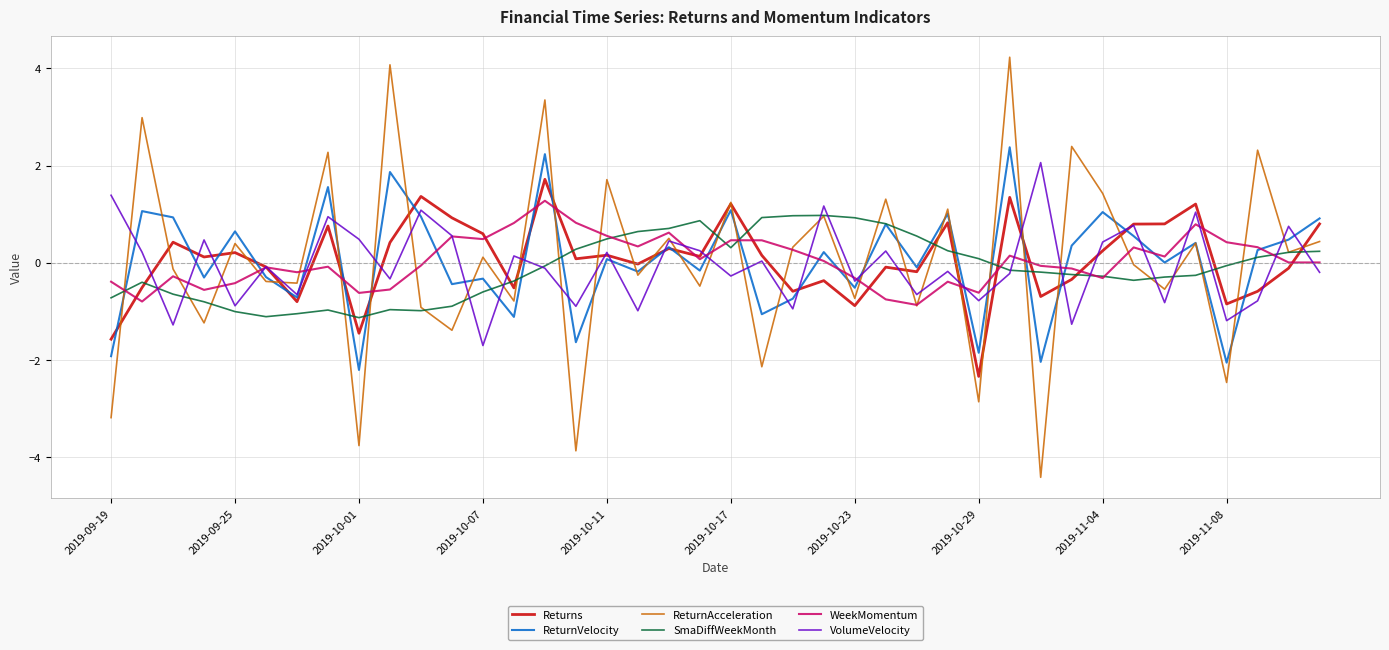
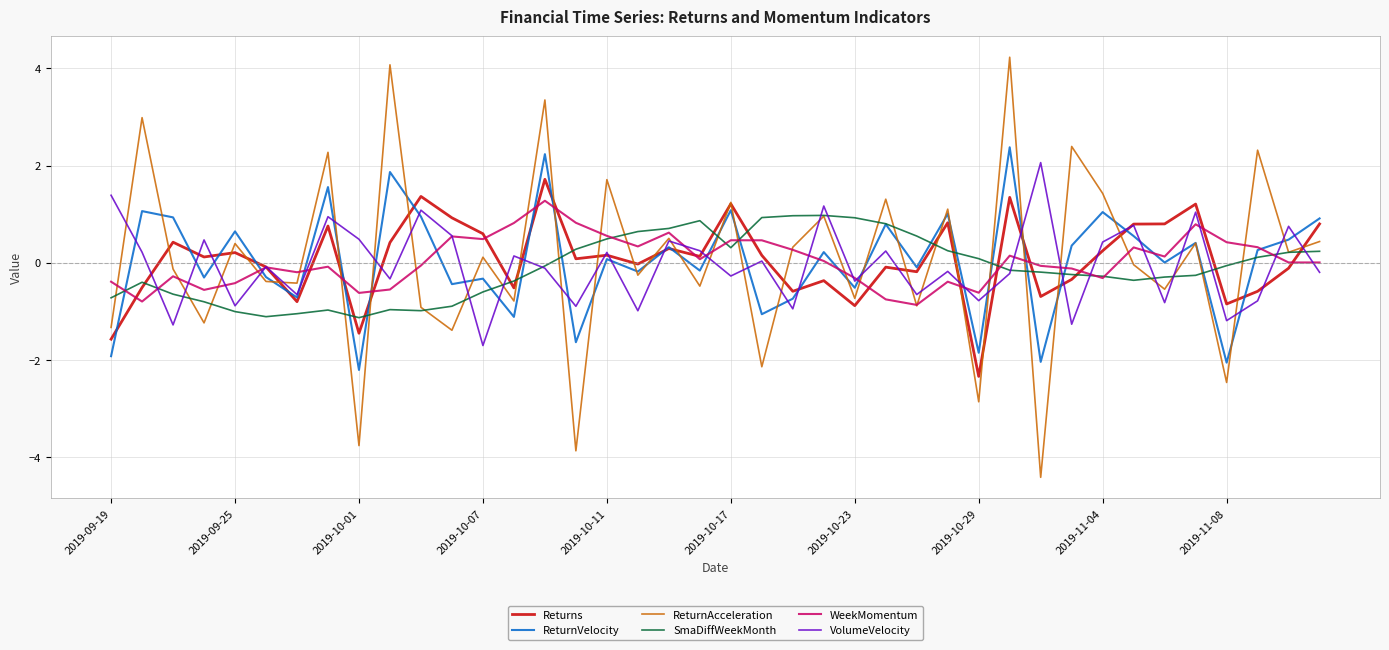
  {
    "Returns": {
      "2019-09-19": -1.6,
      "2019-09-25": 0.2,
      "2019-10-01": -1.5,
      "2019-10-07": 0.6,
      "2019-10-11": 0.2,
      "2019-10-23": -0.9,
      "2019-10-29": -2.3,
      "2019-11-04": 0.2,
      "2019-11-08": -0.8
    },
    "ReturnVelocity": {
      "2019-09-19": -1.9,
      "2019-09-25": 0.6,
      "2019-10-01": -2.2,
      "2019-10-07": -0.3,
      "2019-10-11": 0.1,
      "2019-10-17": 1.1,
      "2019-10-23": -0.5,
      "2019-10-29": -1.9,
      "2019-11-04": 1.0,
      "2019-11-08": -2.1
    },
    "ReturnAcceleration": {
-     "2019-09-19": -3.2,
+     "2019-09-19": -1.3,
      "2019-09-25": 0.4,
      "2019-10-01": -3.8,
      "2019-10-07": 0.1,
      "2019-10-11": 1.7,
      "2019-10-23": -0.7,
      "2019-10-29": -2.9,
      "2019-11-04": 1.4,
      "2019-11-08": -2.5
    },
    "SmaDiffWeekMonth": {
      "2019-09-19": -0.7,
      "2019-09-25": -1.0,
      "2019-10-01": -1.1,
      "2019-10-07": -0.6,
      "2019-10-11": 0.5,
      "2019-10-17": 0.3,
      "2019-10-23": 0.9,
      "2019-10-29": 0.1,
      "2019-11-08": -0.1
    },
    "WeekMomentum": {
      "2019-09-19": -0.4,
      "2019-09-25": -0.4,
      "2019-10-01": -0.6,
      "2019-10-07": 0.5,
      "2019-10-11": 0.6,
      "2019-10-17": 0.5,
      "2019-10-23": -0.3,
      "2019-10-29": -0.6,
      "2019-11-08": 0.4
    },
    "VolumeVelocity": {
      "2019-09-19": 1.4,
      "2019-09-25": -0.9,
      "2019-10-01": 0.5,
      "2019-10-07": -1.7,
      "2019-10-11": 0.2,
      "2019-10-17": -0.3,
      "2019-10-23": -0.4,
      "2019-10-29": -0.8,
      "2019-11-04": 0.4,
      "2019-11-08": -1.2
    }
  }
